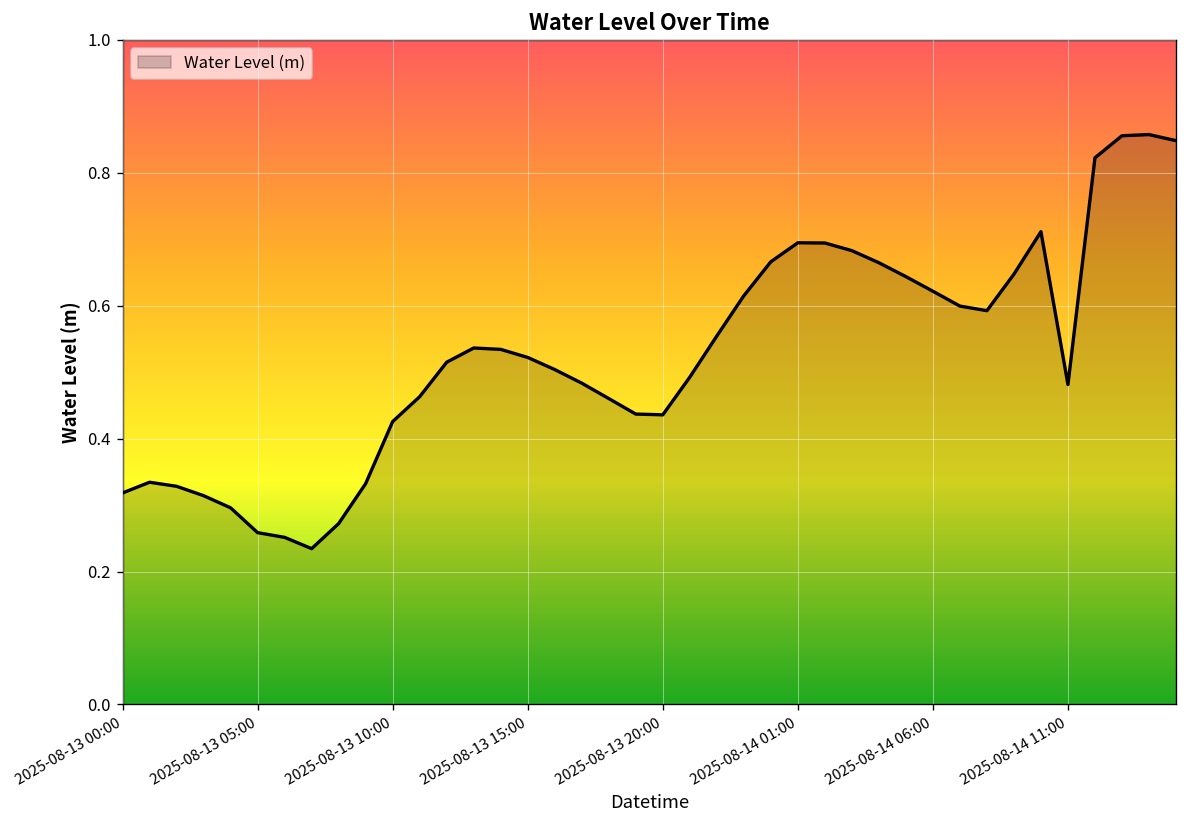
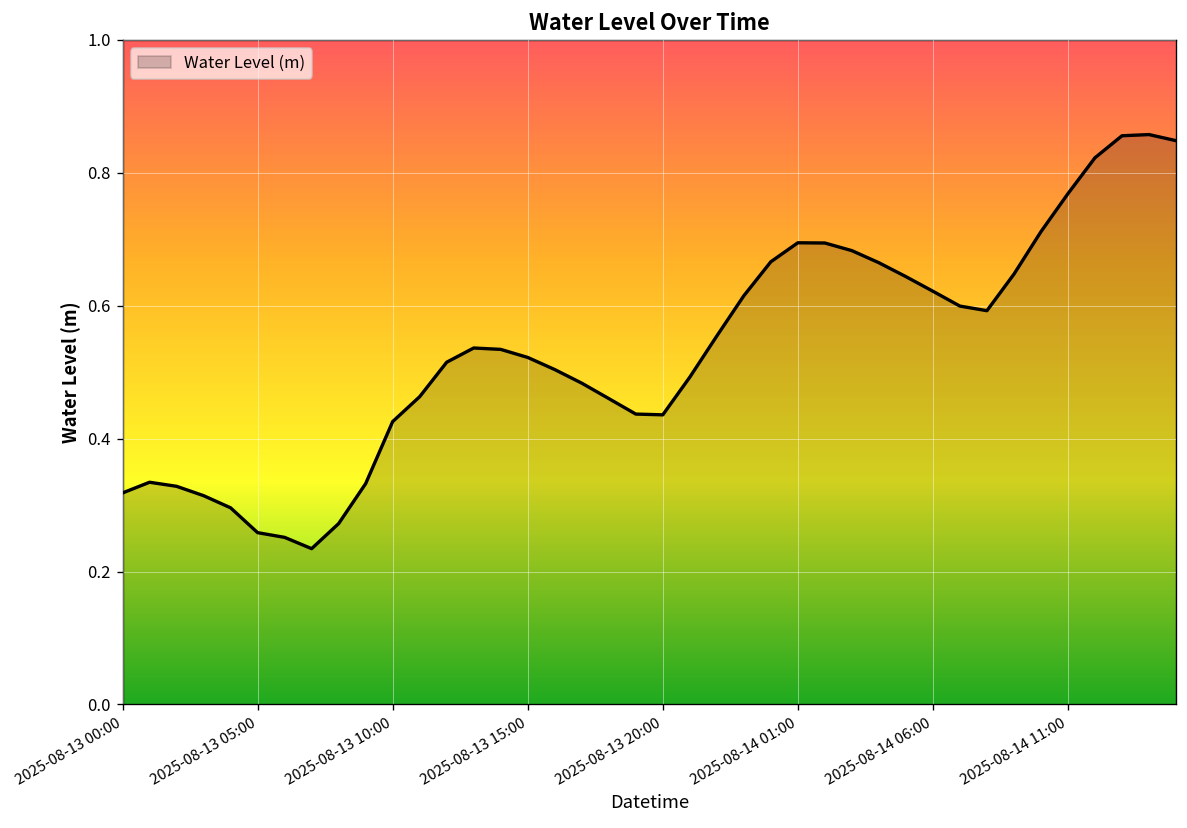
  {
    "2025-08-13 00:00": 0.32,
    "2025-08-13 05:00": 0.26,
    "2025-08-13 10:00": 0.43,
    "2025-08-13 15:00": 0.52,
    "2025-08-13 20:00": 0.44,
    "2025-08-14 01:00": 0.69,
    "2025-08-14 06:00": 0.62,
-   "2025-08-14 11:00": 0.48
+   "2025-08-14 11:00": 0.77
  }
